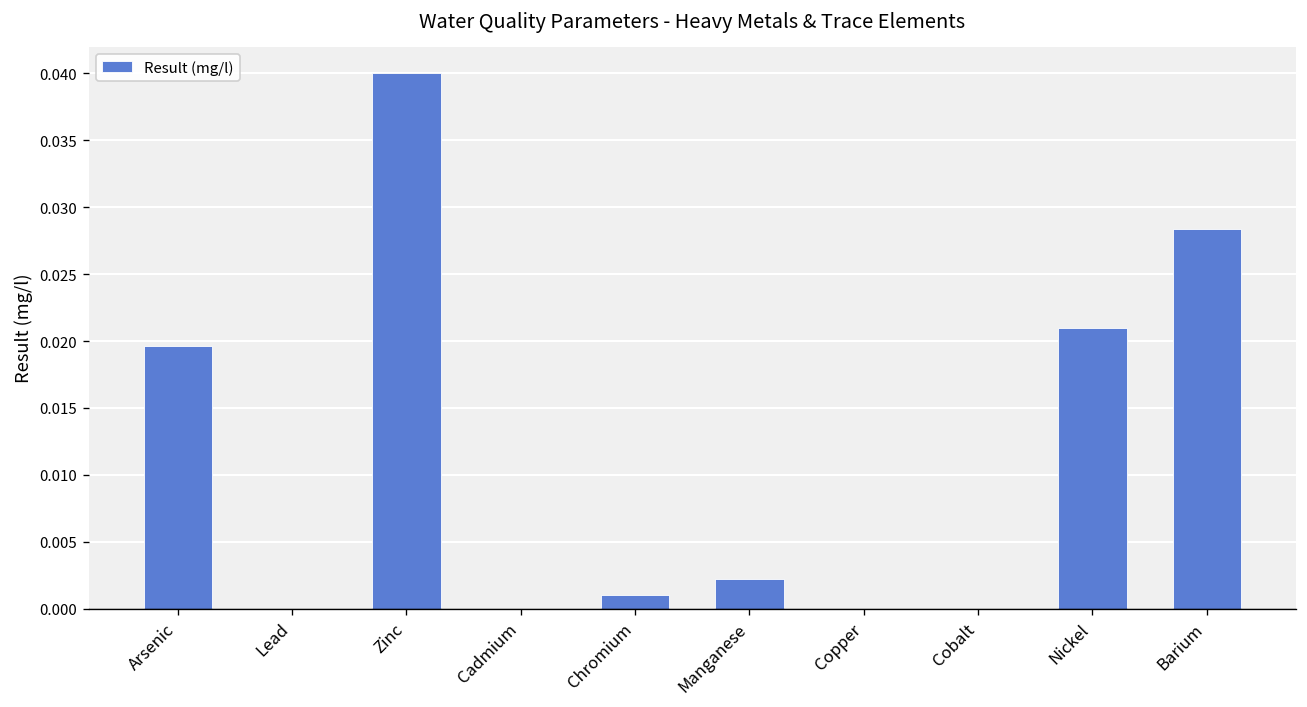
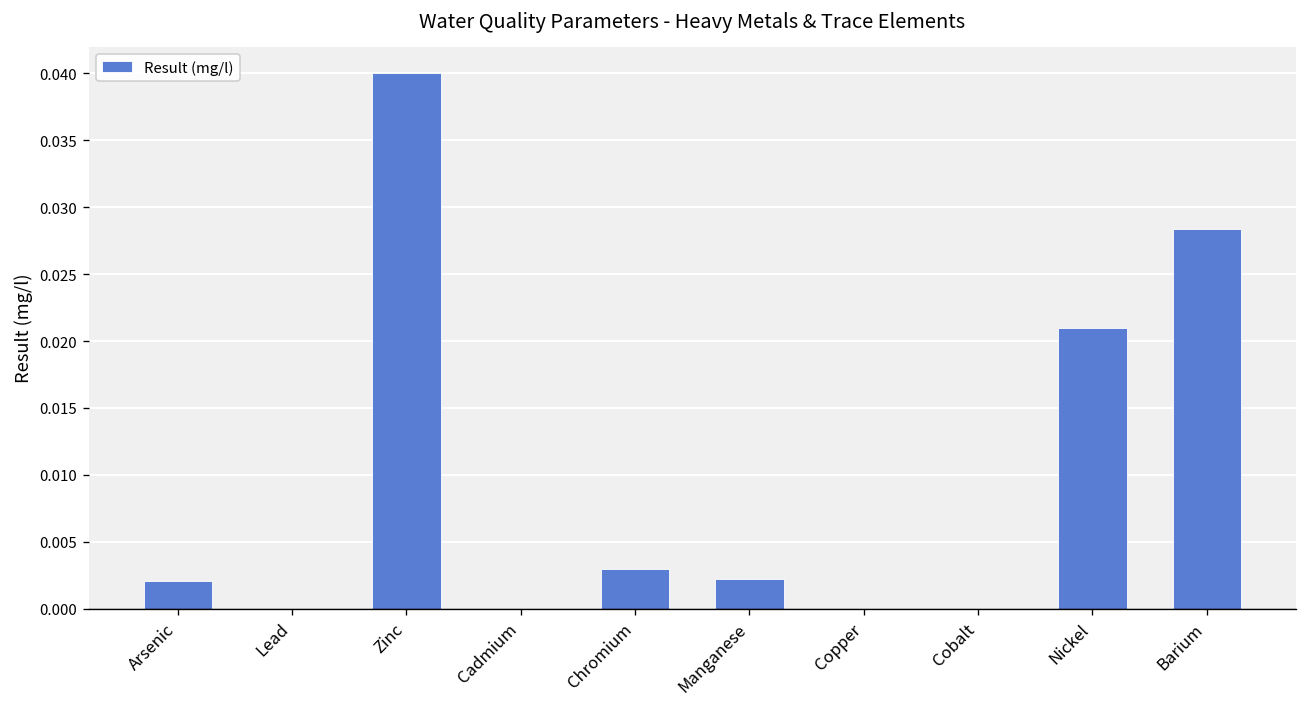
  {
-   "Arsenic": 0.0196,
+   "Arsenic": 0.0021,
    "Lead": 0.0000,
    "Zinc": 0.0400,
    "Cadmium": 0.0000,
-   "Chromium": 0.001,
+   "Chromium": 0.003,
    "Manganese": 0.0022,
    "Copper": 0.0000,
    "Cobalt": 0.0000,
    "Nickel": 0.0210,
    "Barium": 0.0284
  }
